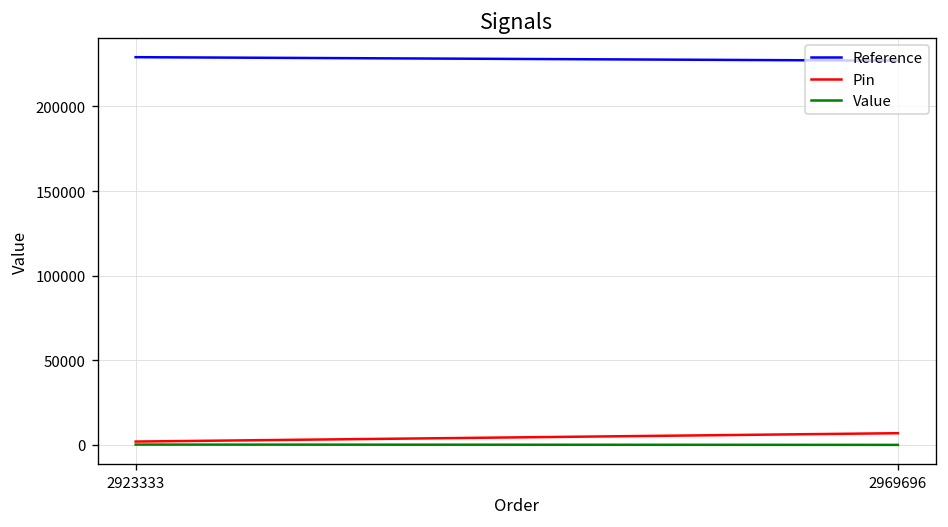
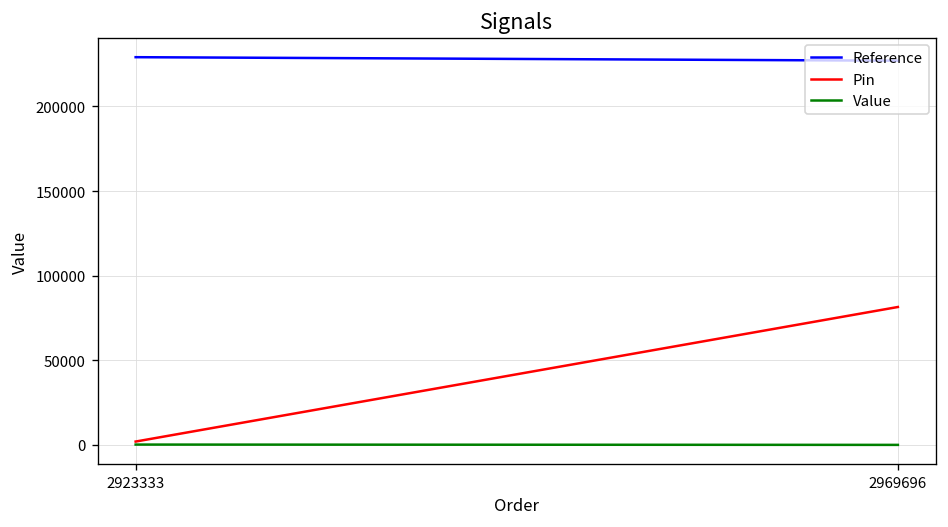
  {
    "Reference": {
      "2923333": 229000
    },
    "Pin": {
-     "2969696": 7000
+     "2969696": 82000
    },
    "Value": {
      "2969696": 0
    }
  }
